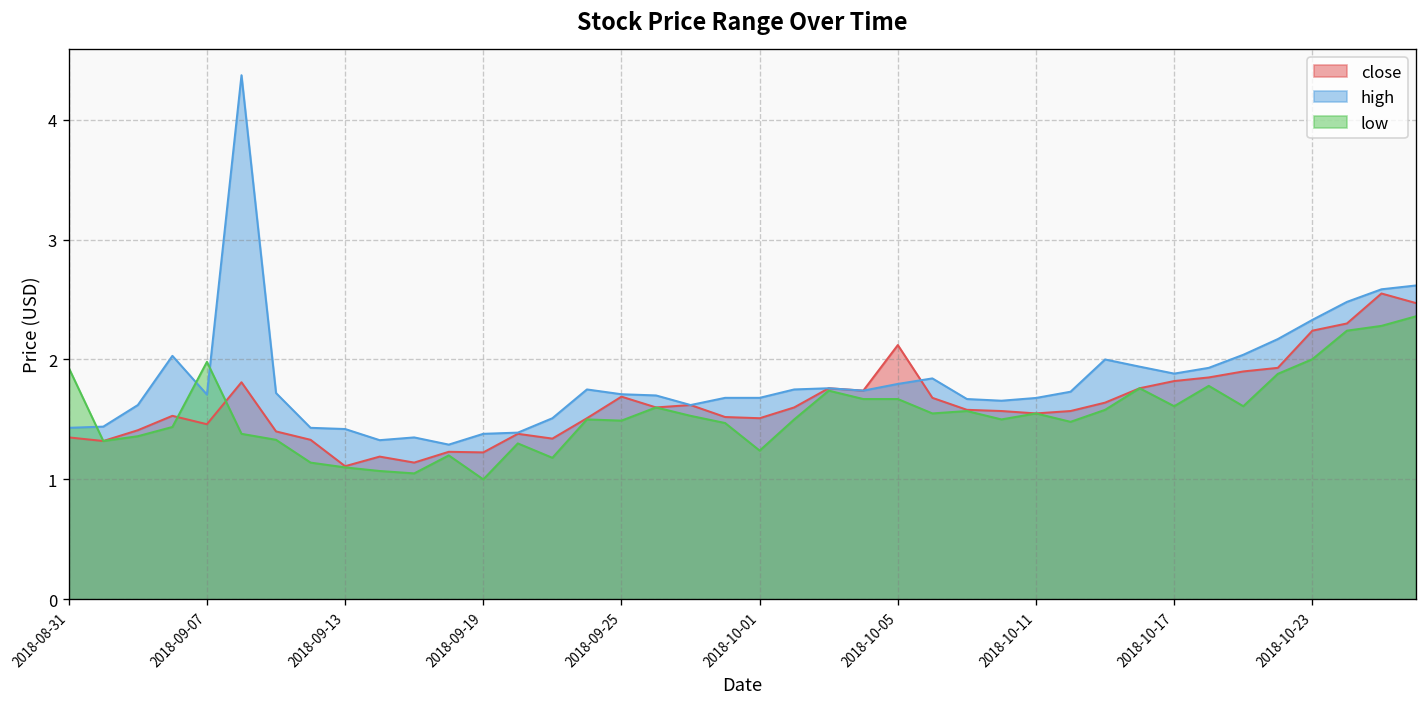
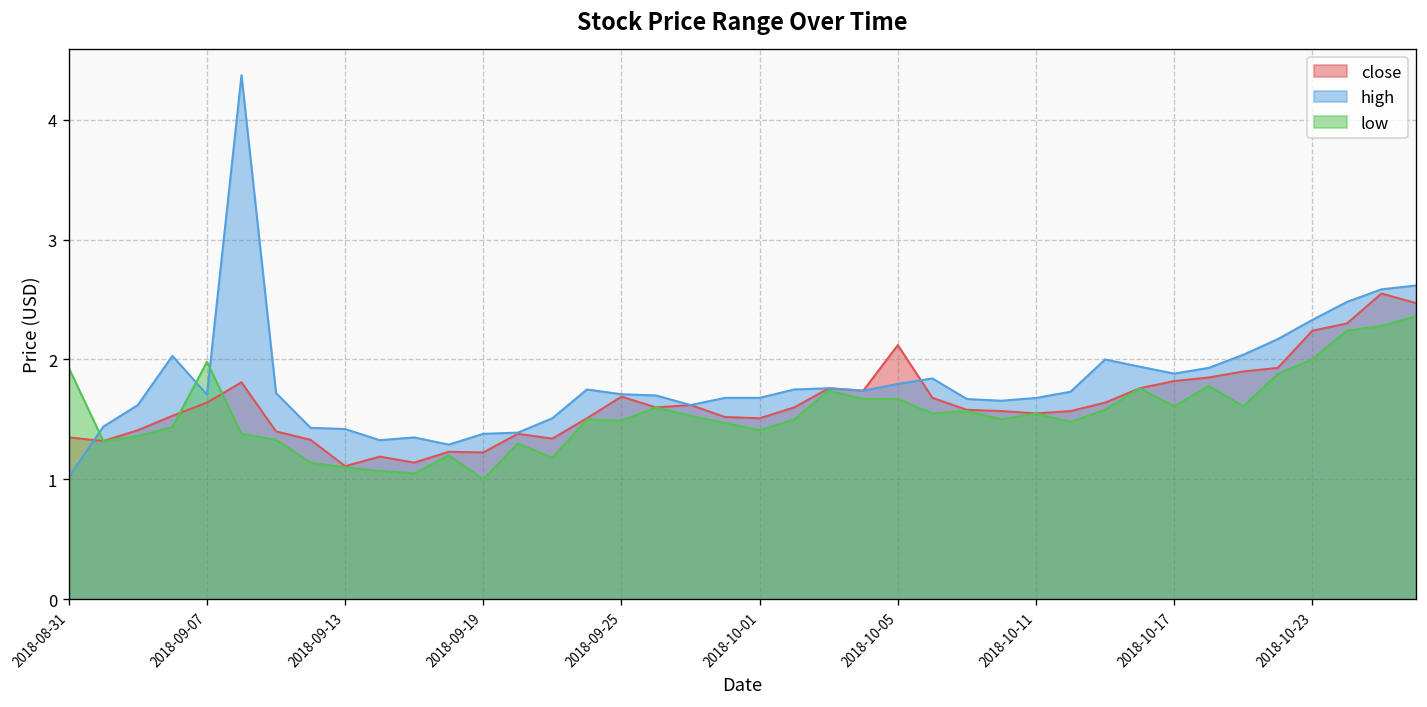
  {
    "close": {
      "2018-08-31": 1.4,
-     "2018-09-07": 1.5,
+     "2018-09-07": 1.6,
      "2018-09-19": 1.2,
      "2018-10-01": 1.5,
      "2018-10-05": 2.1,
      "2018-10-17": 1.8,
      "2018-10-23": 2.2
    },
    "high": {
-     "2018-08-31": 1.4,
+     "2018-08-31": 1.0,
      "2018-09-07": 1.7,
      "2018-09-13": 1.4,
      "2018-09-19": 1.4,
      "2018-10-01": 1.7,
      "2018-10-05": 1.8,
      "2018-10-11": 1.7,
      "2018-10-17": 1.9,
      "2018-10-23": 2.3
    },
    "low": {
      "2018-08-31": 1.9,
      "2018-09-07": 2.0,
      "2018-09-19": 1.0,
      "2018-09-25": 1.5,
-     "2018-10-01": 1.2,
+     "2018-10-01": 1.4,
      "2018-10-05": 1.7,
      "2018-10-17": 1.6,
      "2018-10-23": 2.0
    }
  }
